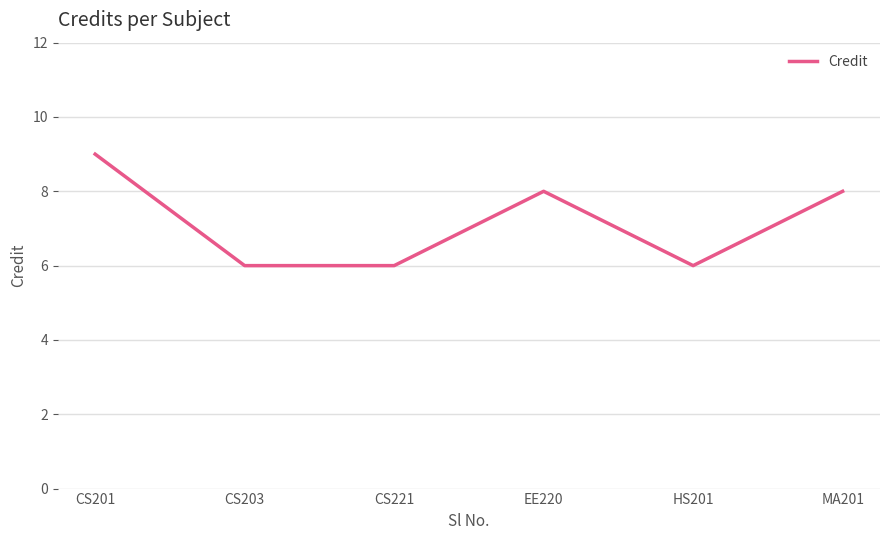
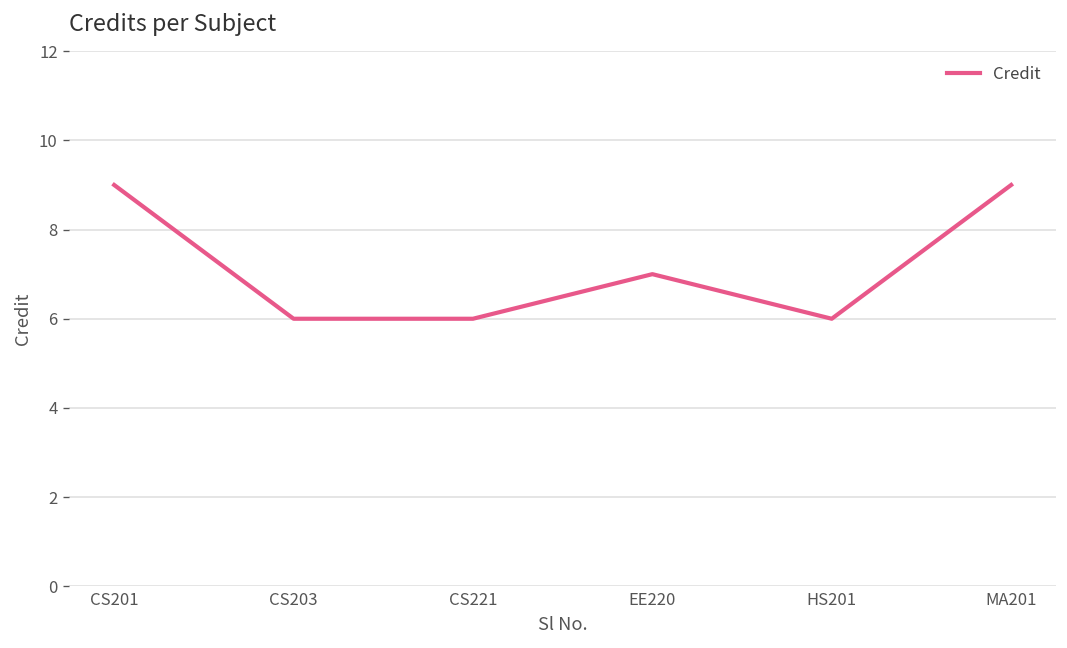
  {
    "CS201": 9,
    "CS203": 6,
    "CS221": 6,
-   "EE220": 8,
+   "EE220": 7,
    "HS201": 6,
-   "MA201": 8
+   "MA201": 9
  }
